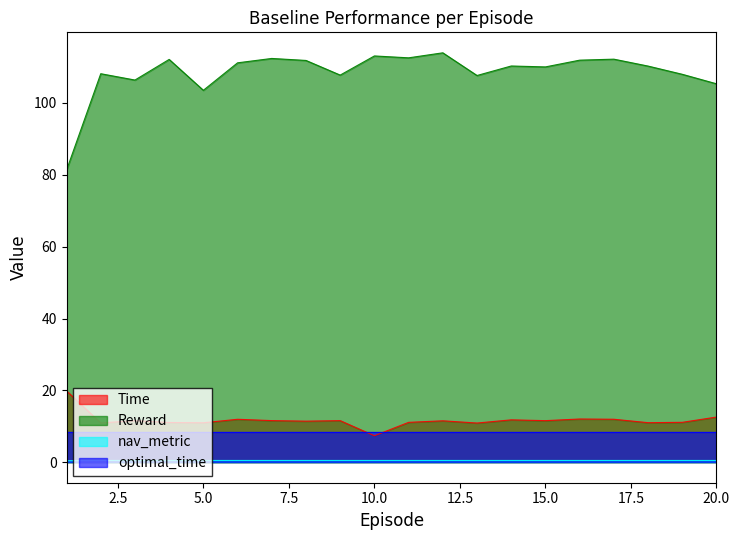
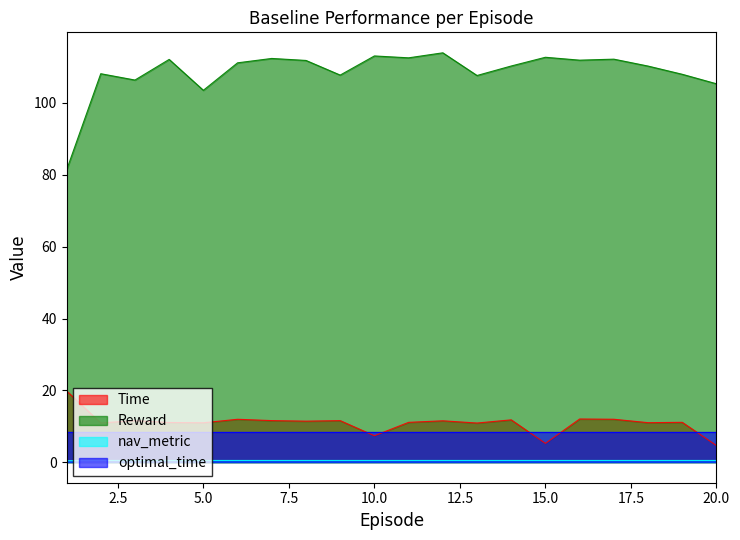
  {
    "Time": {
      "10.0": 7,
-     "15.0": 12,
-     "20.0": 13
+     "15.0": 5,
+     "20.0": 5
    },
    "Reward": {
      "5.0": 104,
      "10.0": 113,
-     "15.0": 110,
+     "15.0": 113,
      "20.0": 105
    },
    "nav_metric": {
      "10.0": 1,
      "15.0": 1,
      "20.0": 1
    },
    "optimal_time": {
      "10.0": 9,
      "15.0": 9,
      "20.0": 9
    }
  }
